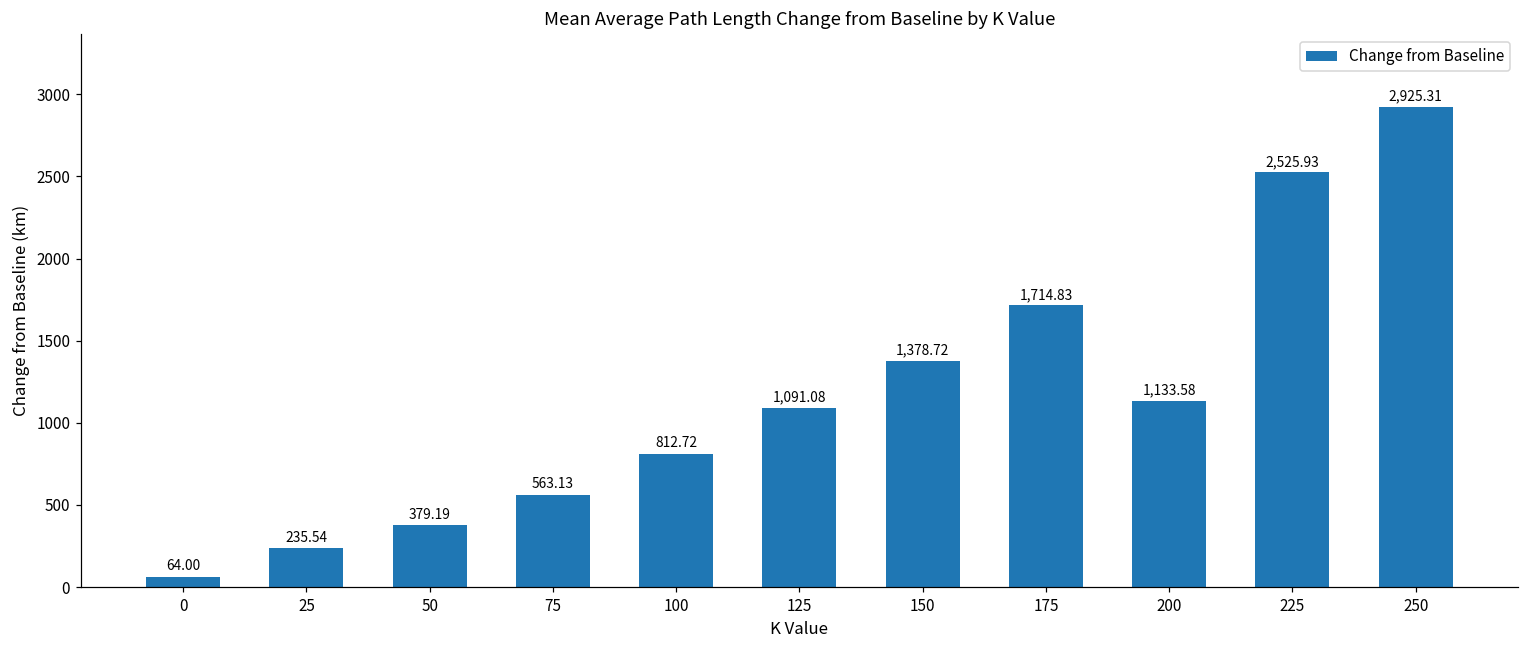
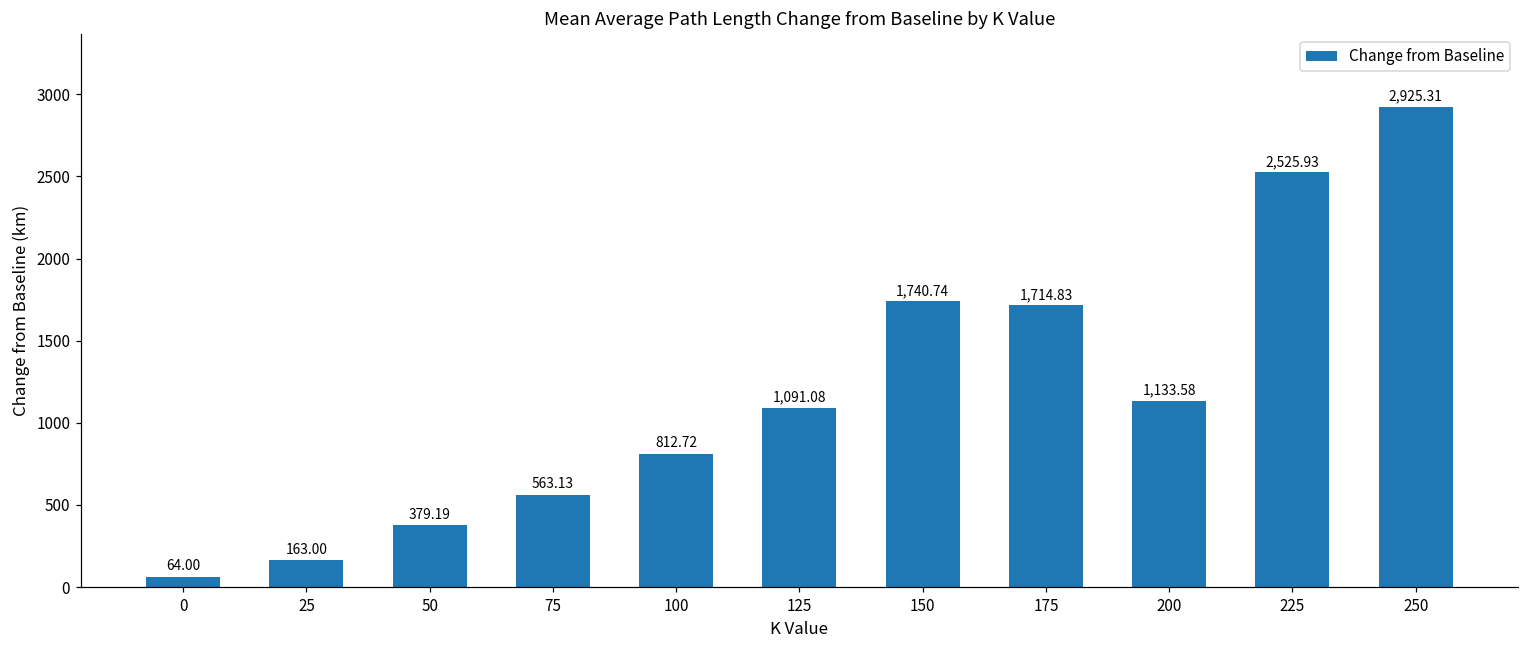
  {
    "0": "64.00",
-   "25": "235.54",
+   "25": "163.00",
    "50": "379.19",
    "75": "563.13",
    "100": "812.72",
    "125": "1,091.08",
-   "150": "1,378.72",
+   "150": "1,740.74",
    "175": "1,714.83",
    "200": "1,133.58",
    "225": "2,525.93",
    "250": "2,925.31"
  }
